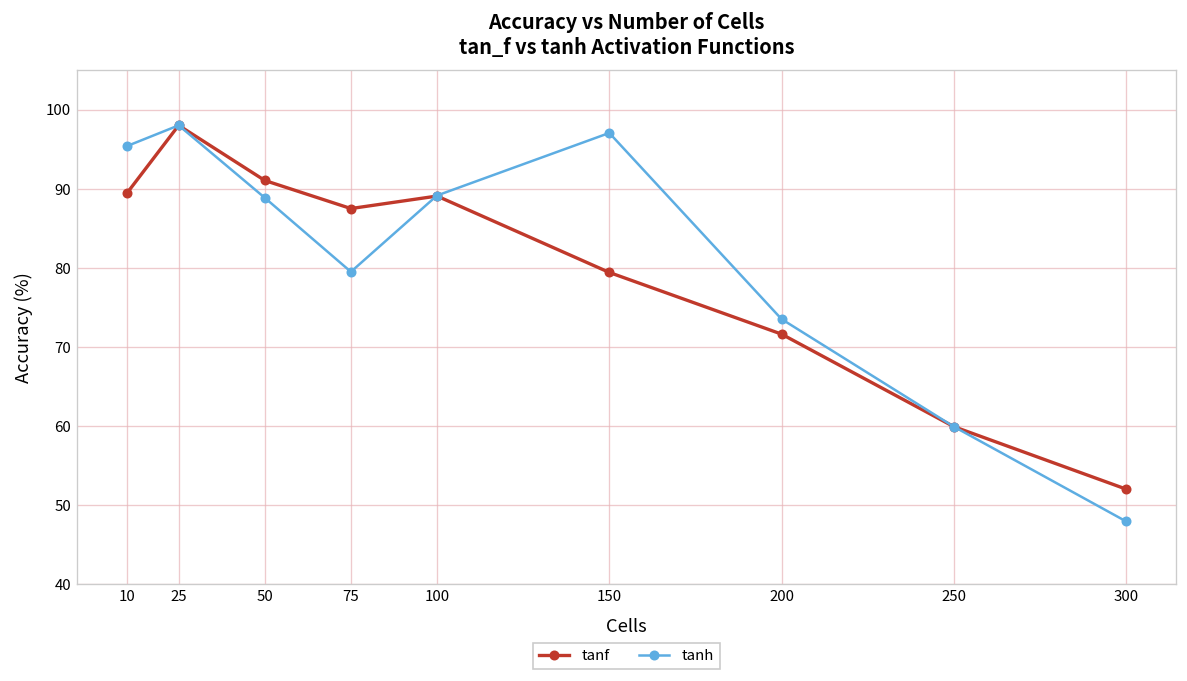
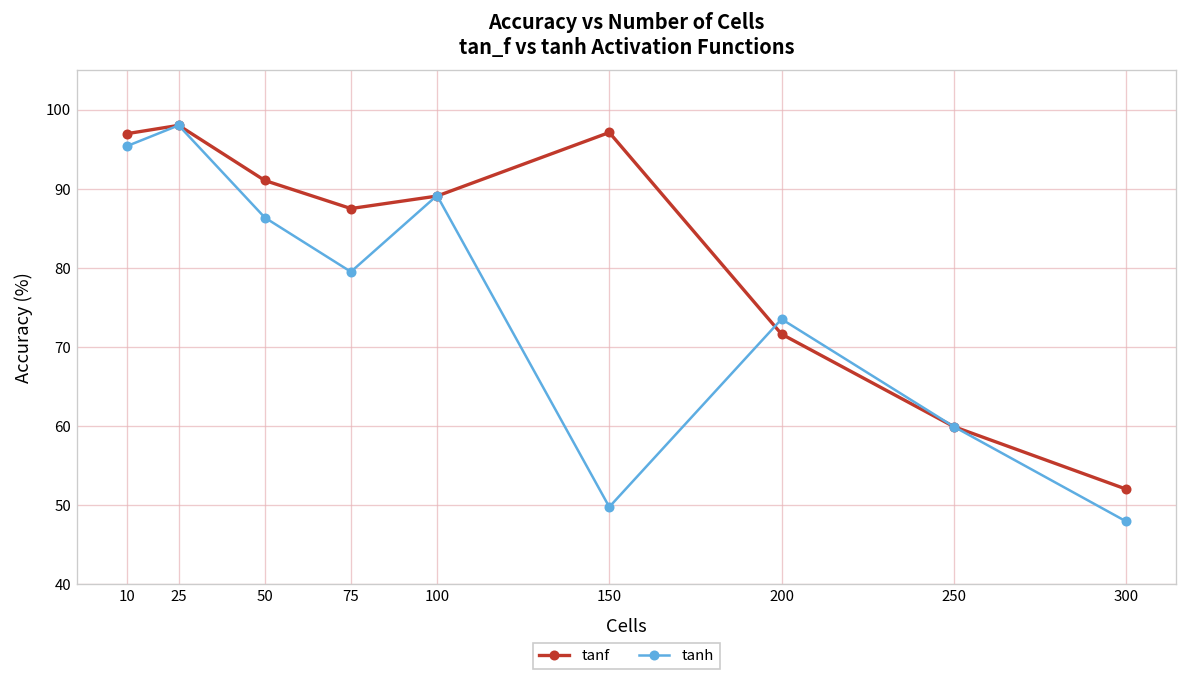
  {
    "tanf": {
-     "10": 89,
+     "10": 97,
      "50": 91,
      "75": 87,
-     "150": 79,
+     "150": 97,
      "200": 72,
      "300": 52
    },
    "tanh": {
      "10": 95,
-     "50": 89,
+     "50": 86,
      "75": 79,
-     "150": 97,
+     "150": 50,
      "200": 74,
      "300": 48
    }
  }
